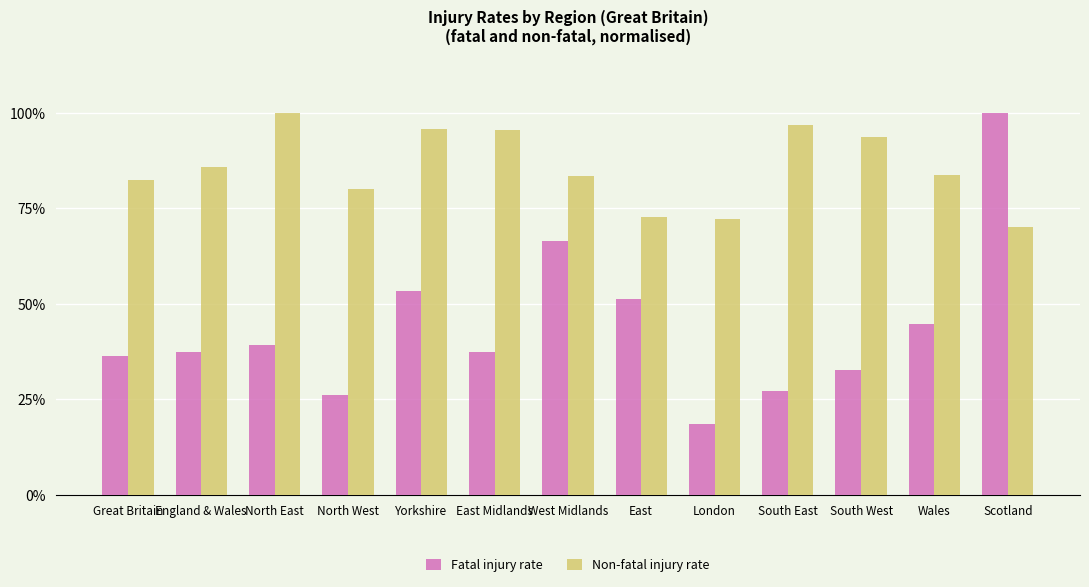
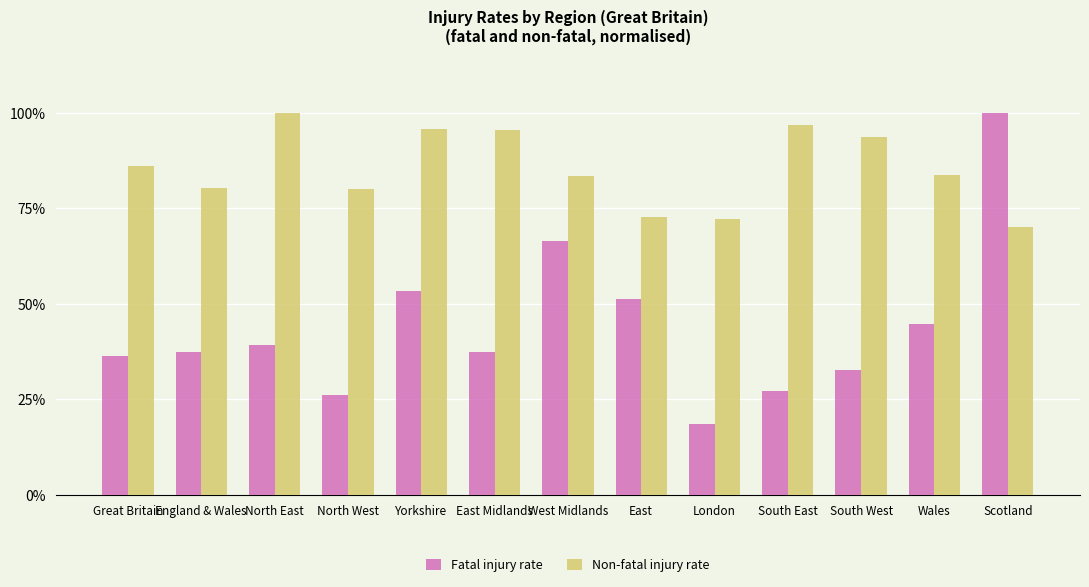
  {
    "Fatal injury rate": {
      "Great Britain": "36%",
      "England & Wales": "37%",
      "North East": "39%",
      "North West": "26%",
      "Yorkshire": "53%",
      "East Midlands": "37%",
      "West Midlands": "66%",
      "East": "51%",
      "London": "19%",
      "South East": "27%",
      "South West": "33%",
      "Wales": "45%",
      "Scotland": "100%"
    },
    "Non-fatal injury rate": {
-     "Great Britain": "82%",
-     "England & Wales": "86%",
+     "Great Britain": "86%",
+     "England & Wales": "80%",
      "North East": "100%",
      "North West": "80%",
      "Yorkshire": "96%",
      "East Midlands": "96%",
      "West Midlands": "83%",
      "East": "73%",
      "London": "72%",
      "South East": "97%",
      "South West": "94%",
      "Wales": "84%",
      "Scotland": "70%"
    }
  }
